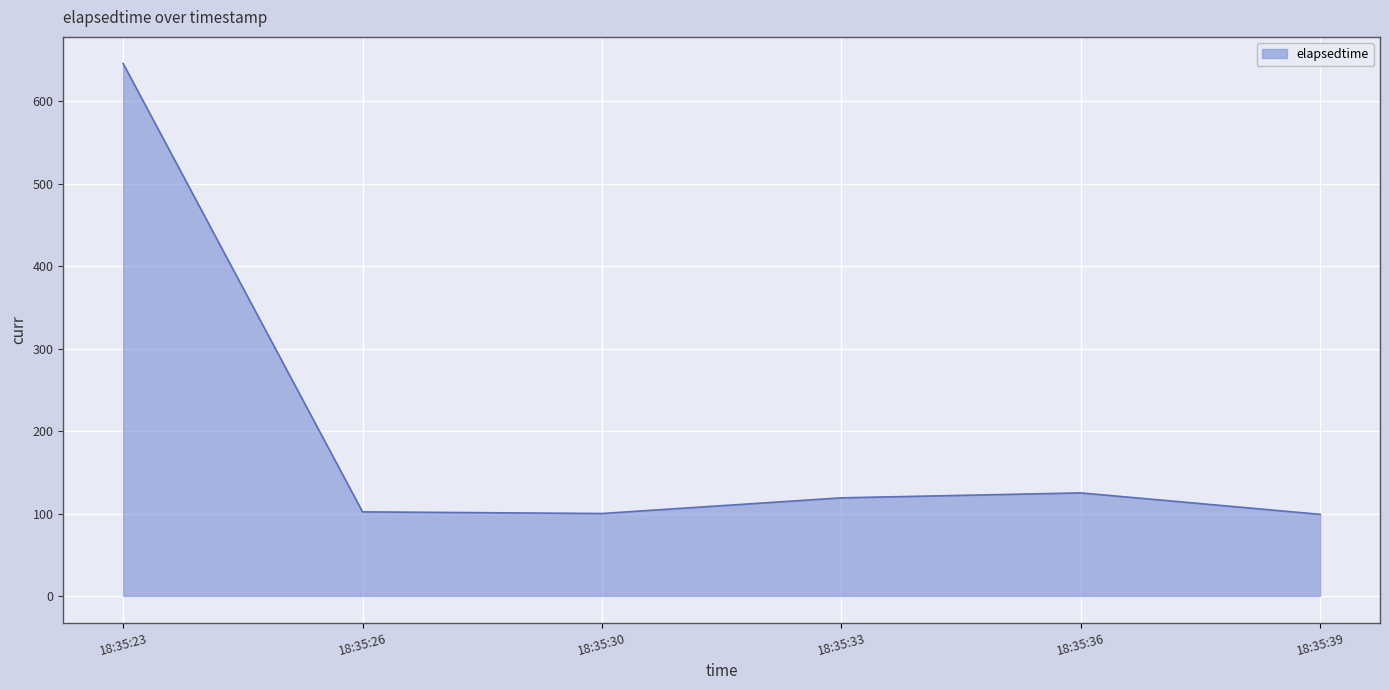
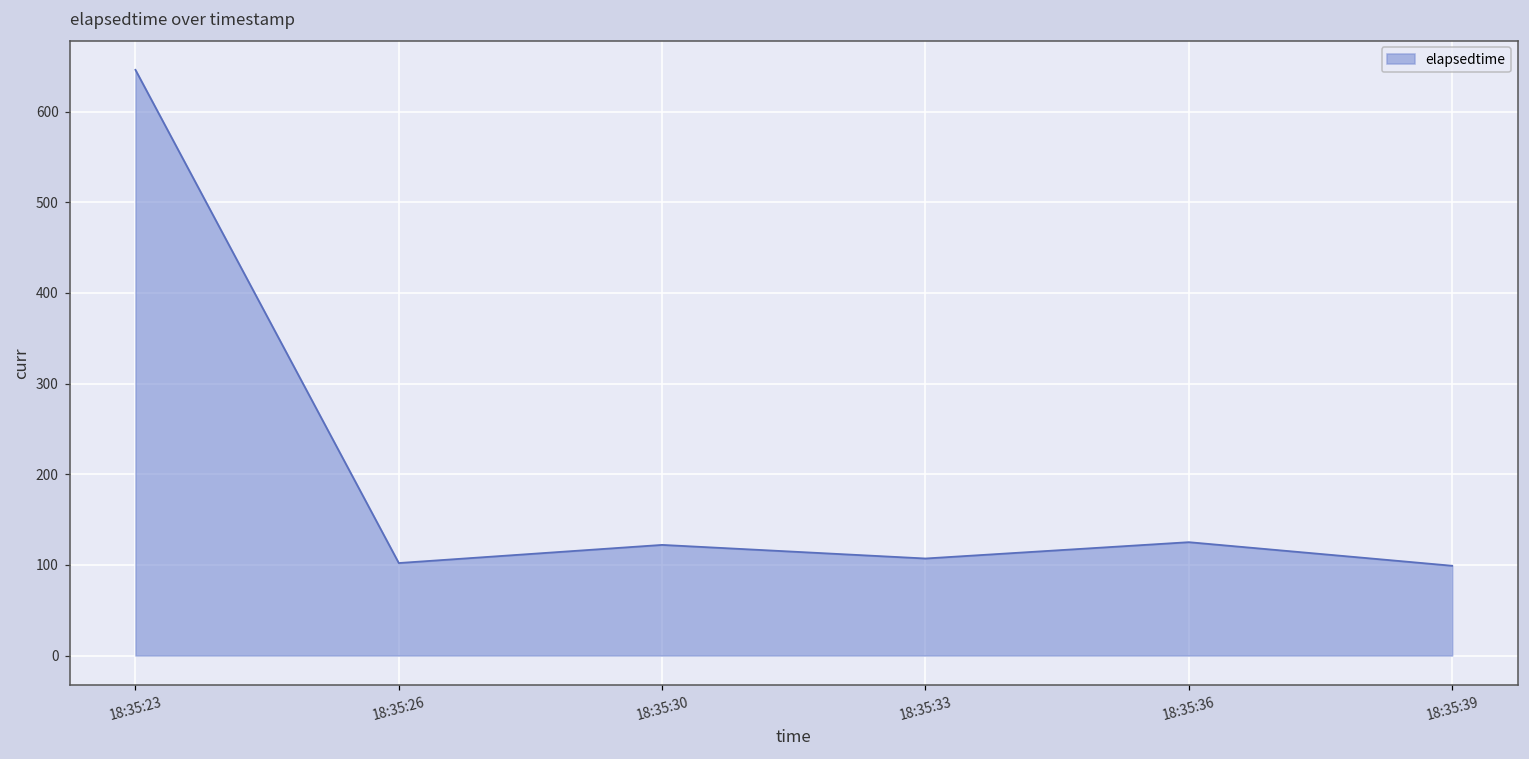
  {
    "18:35:23": 650,
    "18:35:26": 100,
-   "18:35:30": 100,
-   "18:35:33": 120,
+   "18:35:30": 120,
+   "18:35:33": 110,
    "18:35:36": 130,
    "18:35:39": 100
  }
